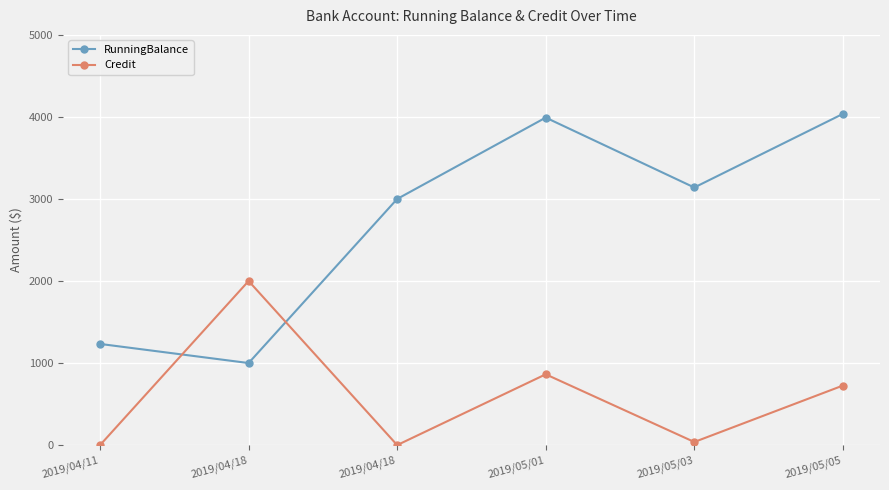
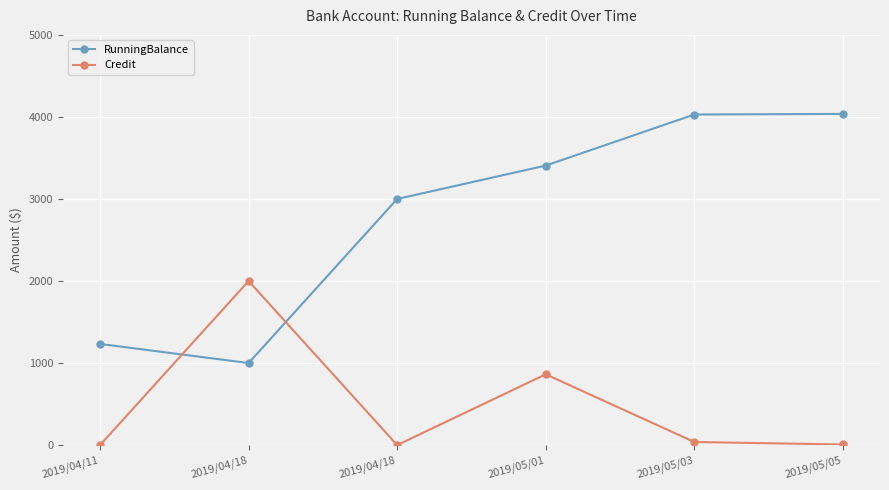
  {
    "RunningBalance": {
      "2019/04/11": 1200,
-     "2019/05/01": 4000,
-     "2019/05/03": 3100,
+     "2019/05/01": 3400,
+     "2019/05/03": 4000,
      "2019/05/05": 4000
    },
    "Credit": {
      "2019/04/11": 0,
      "2019/05/01": 900,
      "2019/05/03": 0,
-     "2019/05/05": 700
+     "2019/05/05": 0
    }
  }
